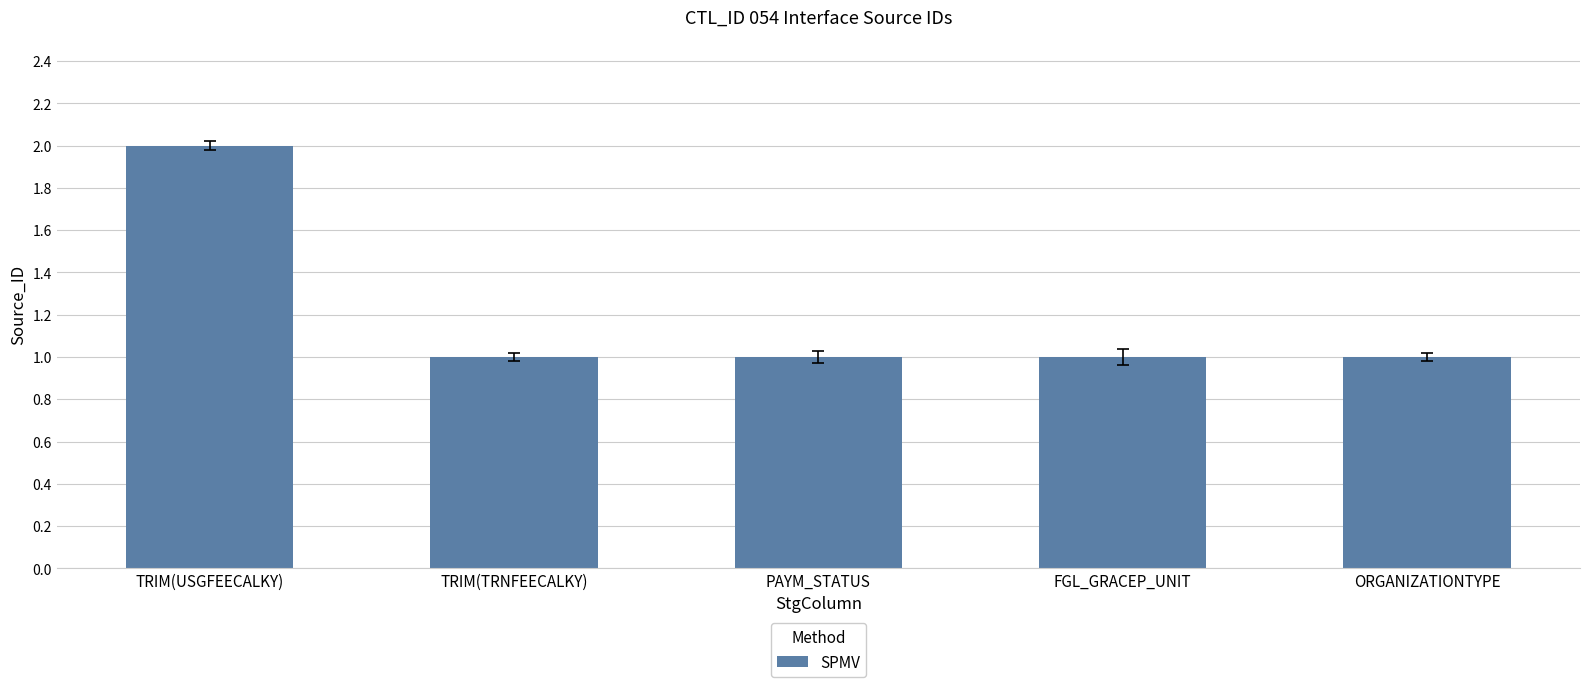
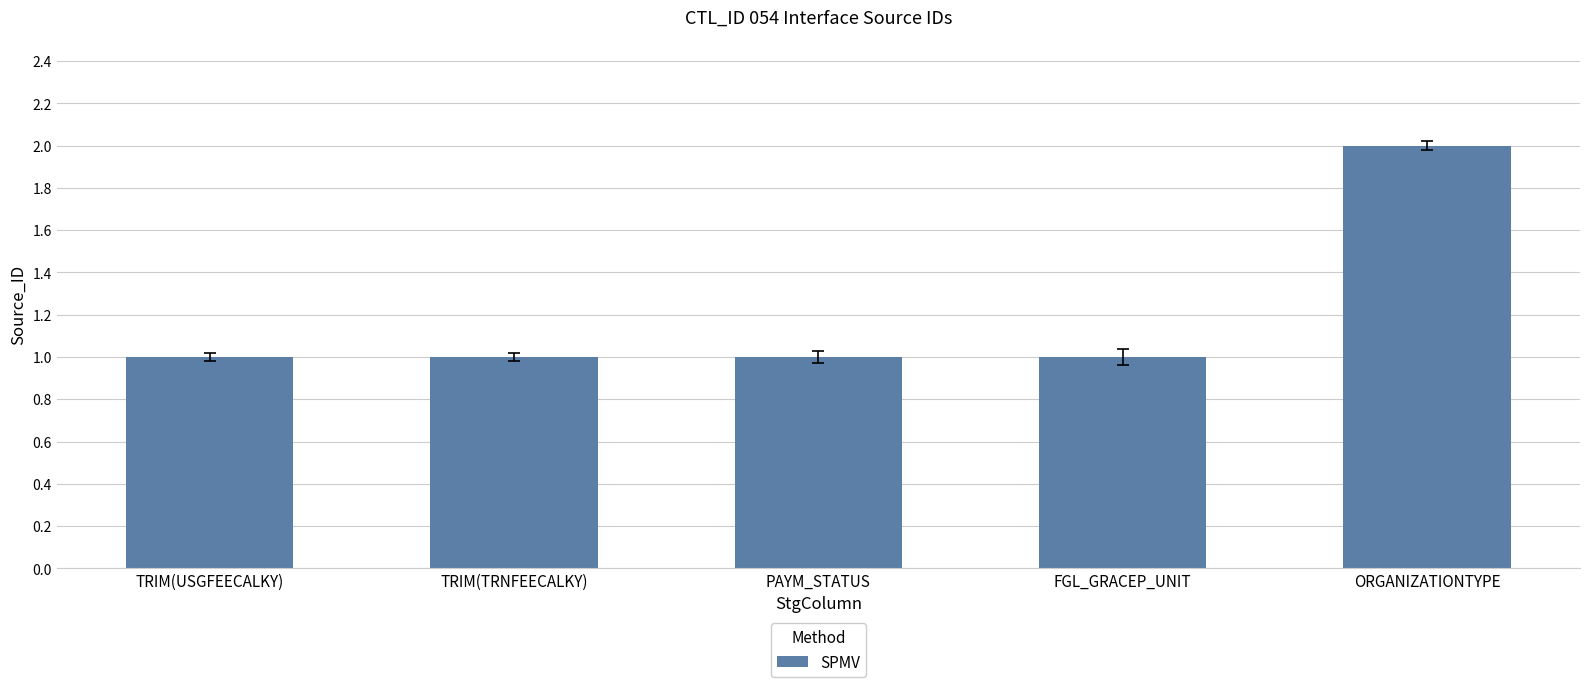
  {
    "SPMV": {
-     "TRIM(USGFEECALKY)": 2,
+     "TRIM(USGFEECALKY)": 1,
      "TRIM(TRNFEECALKY)": 1,
      "PAYM_STATUS": 1,
      "FGL_GRACEP_UNIT": 1,
-     "ORGANIZATIONTYPE": 1
+     "ORGANIZATIONTYPE": 2
    }
  }
